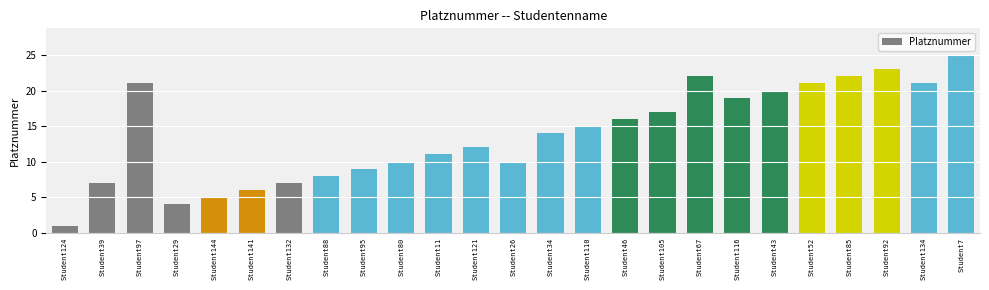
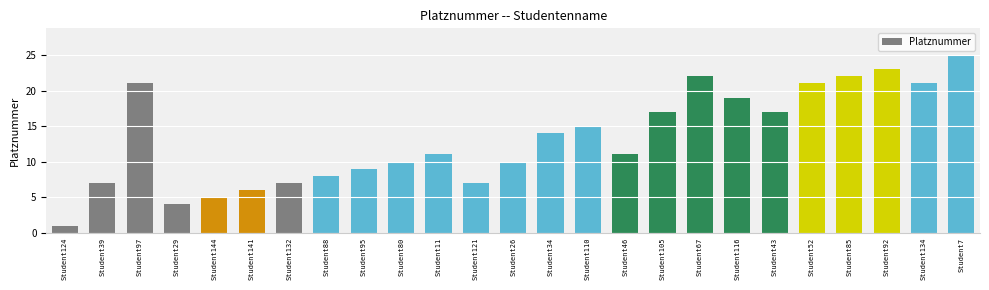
  {
    "Student124": 1,
    "Student39": 7,
    "Student97": 21,
    "Student29": 4,
    "Student144": 5,
    "Student141": 6,
    "Student132": 7,
    "Student88": 8,
    "Student95": 9,
    "Student80": 10,
    "Student11": 11,
-   "Student121": 12,
+   "Student121": 7,
    "Student26": 10,
    "Student34": 14,
    "Student110": 15,
-   "Student46": 16,
+   "Student46": 11,
    "Student105": 17,
    "Student67": 22,
    "Student116": 19,
-   "Student43": 20,
+   "Student43": 17,
    "Student52": 21,
    "Student85": 22,
    "Student92": 23,
    "Student134": 21,
    "Student7": 25
  }
